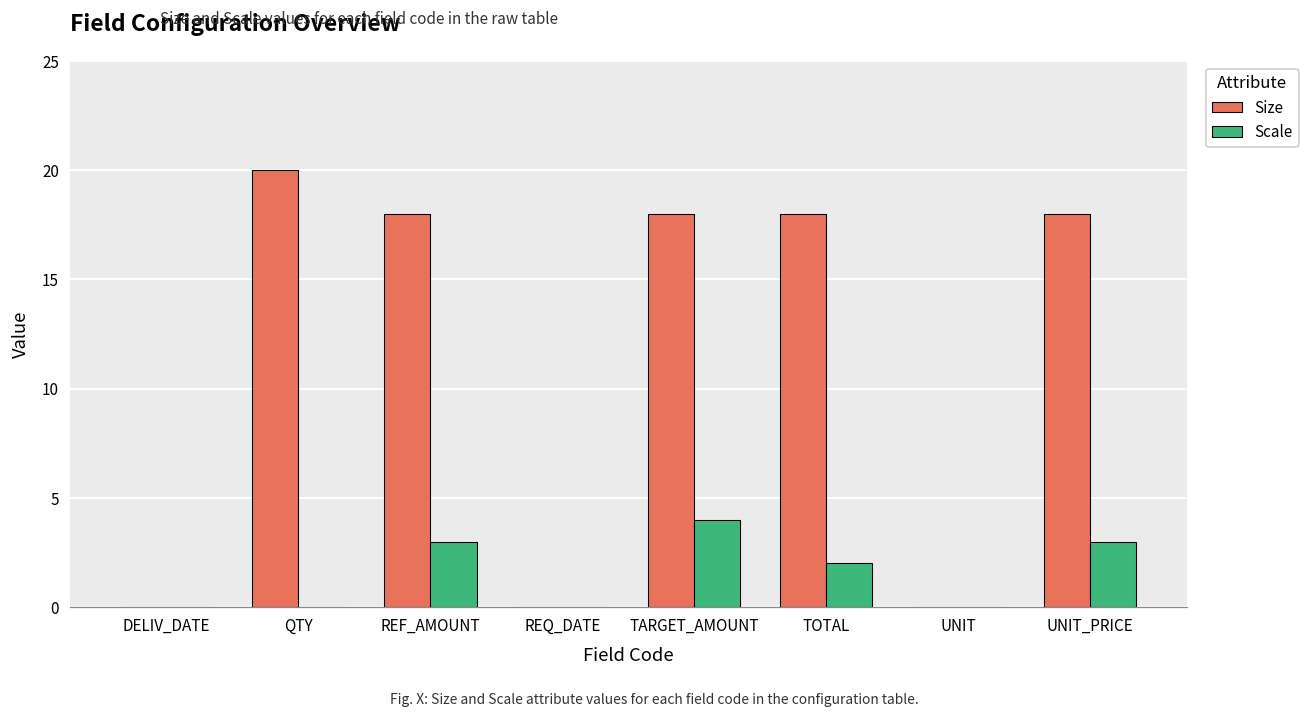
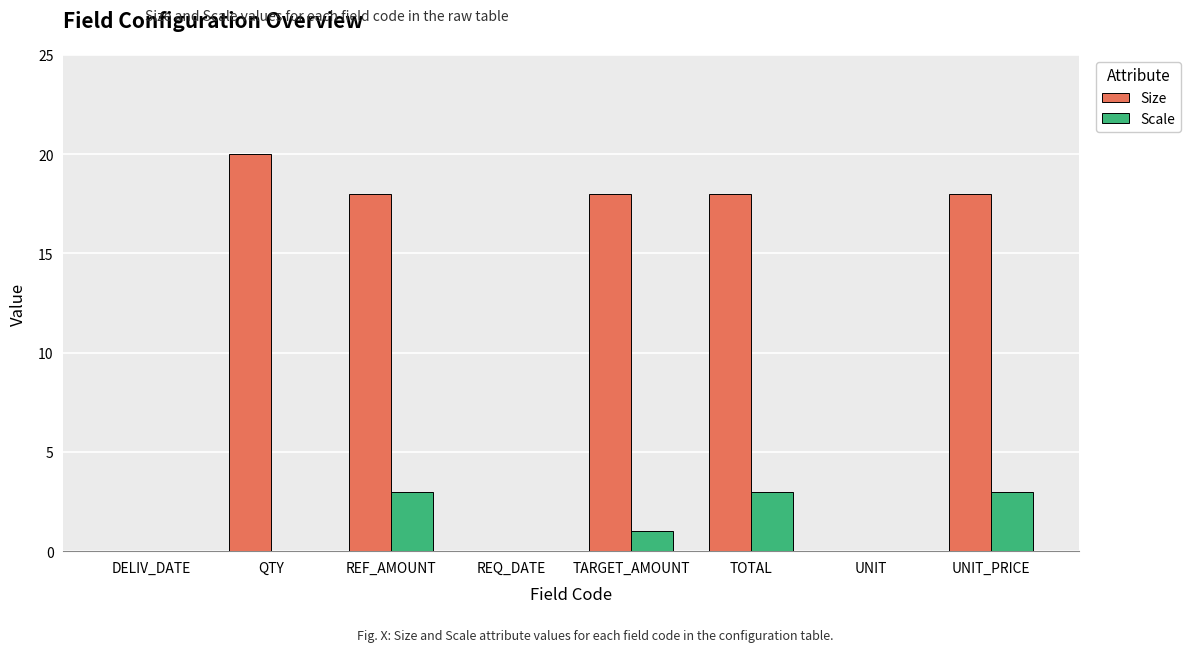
  {
    "Size": {
      "DELIV_DATE": 0,
      "QTY": 20,
      "REF_AMOUNT": 18,
      "REQ_DATE": 0,
      "TARGET_AMOUNT": 18,
      "TOTAL": 18,
      "UNIT": 0,
      "UNIT_PRICE": 18
    },
    "Scale": {
      "DELIV_DATE": 0,
      "QTY": 0,
      "REF_AMOUNT": 3,
      "REQ_DATE": 0,
-     "TARGET_AMOUNT": 4,
-     "TOTAL": 2,
+     "TARGET_AMOUNT": 1,
+     "TOTAL": 3,
      "UNIT": 0,
      "UNIT_PRICE": 3
    }
  }
